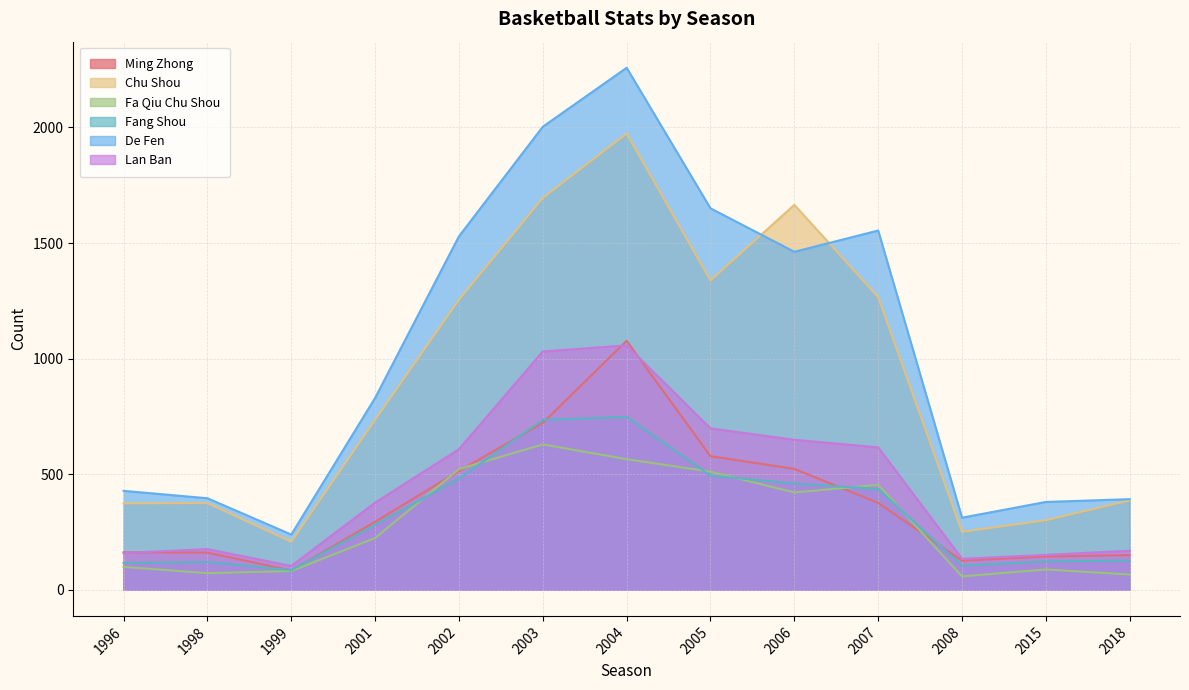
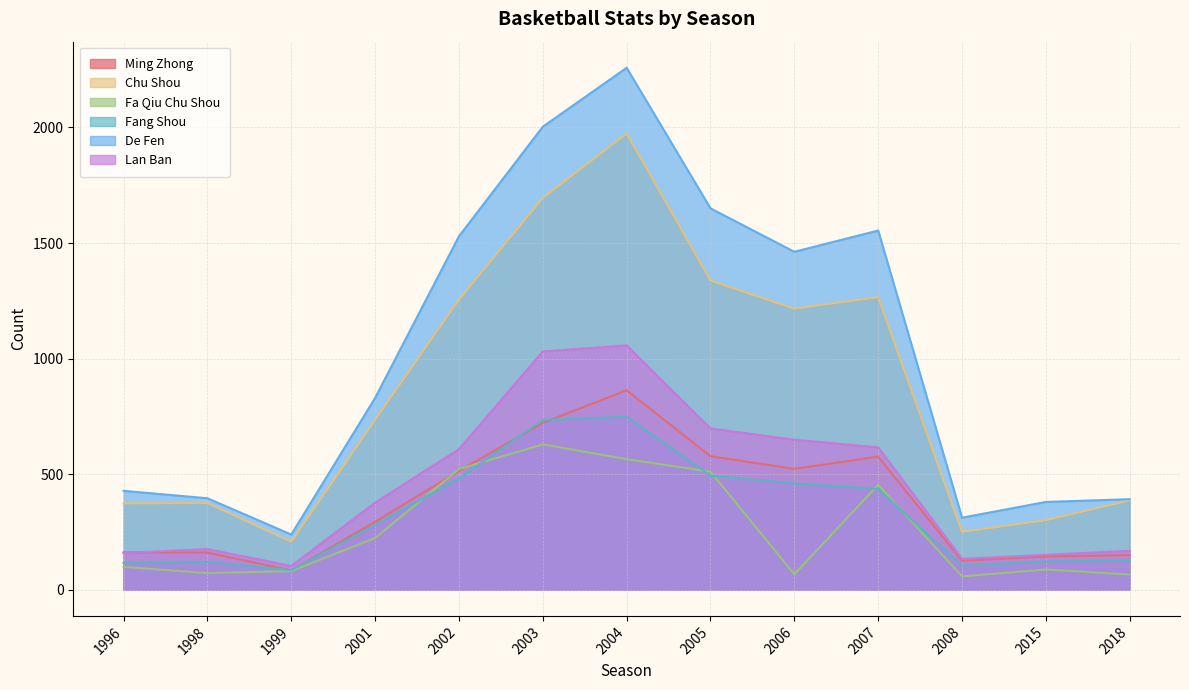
  {
    "Ming Zhong": {
      "1998": 160,
      "2001": 290,
      "2003": 720,
-     "2004": 1080,
+     "2004": 860,
      "2005": 580,
      "2006": 520,
-     "2007": 380,
+     "2007": 580,
      "2018": 150
    },
    "Chu Shou": {
      "1996": 370,
      "1998": 380,
      "1999": 210,
      "2001": 740,
      "2002": 1260,
      "2003": 1700,
      "2004": 1970,
      "2005": 1340,
-     "2006": 1670,
+     "2006": 1220,
      "2007": 1270,
      "2008": 250,
      "2015": 300
    },
    "Fa Qiu Chu Shou": {
      "1996": 100,
      "1998": 70,
      "2001": 220,
      "2003": 630,
      "2004": 570,
      "2005": 510,
-     "2006": 420,
+     "2006": 70,
      "2007": 450,
      "2008": 60,
      "2015": 90,
      "2018": 70
    },
    "Lan Ban": {
      "1998": 180,
      "1999": 100,
      "2001": 380,
      "2002": 610,
      "2003": 1030,
      "2004": 1060,
      "2005": 700,
      "2006": 650,
      "2007": 620,
      "2018": 170
    }
  }
